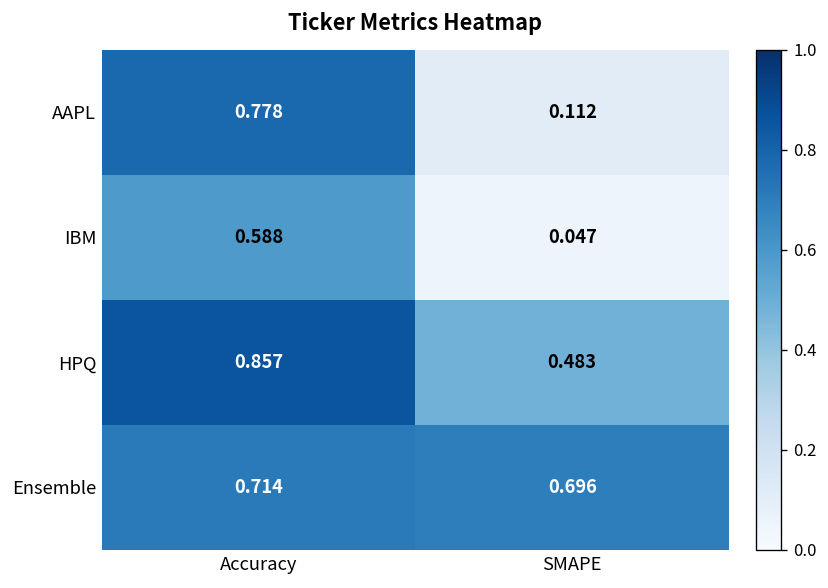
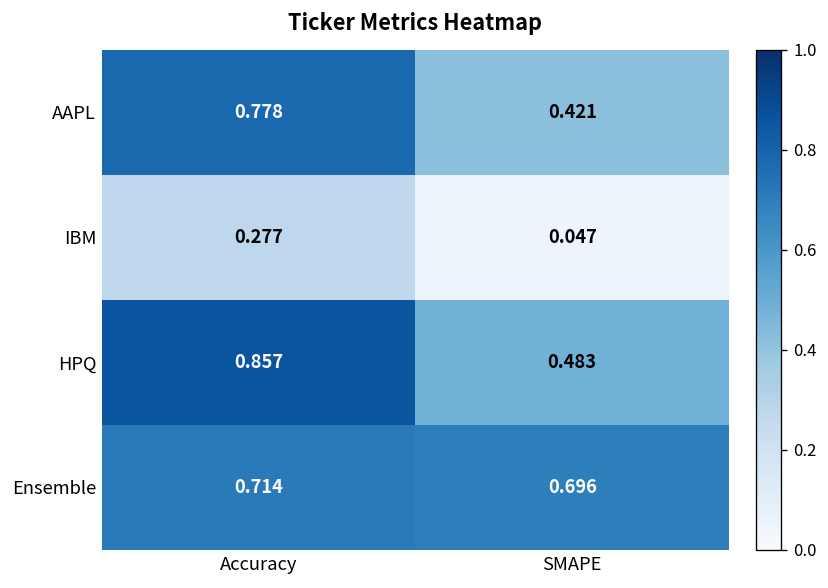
  {
    "AAPL": {
      "Accuracy": 0.778,
-     "SMAPE": 0.112
+     "SMAPE": 0.421
    },
    "IBM": {
-     "Accuracy": 0.588,
+     "Accuracy": 0.277,
      "SMAPE": 0.047
    },
    "HPQ": {
      "Accuracy": 0.857,
      "SMAPE": 0.483
    },
    "Ensemble": {
      "Accuracy": 0.714,
      "SMAPE": 0.696
    }
  }
